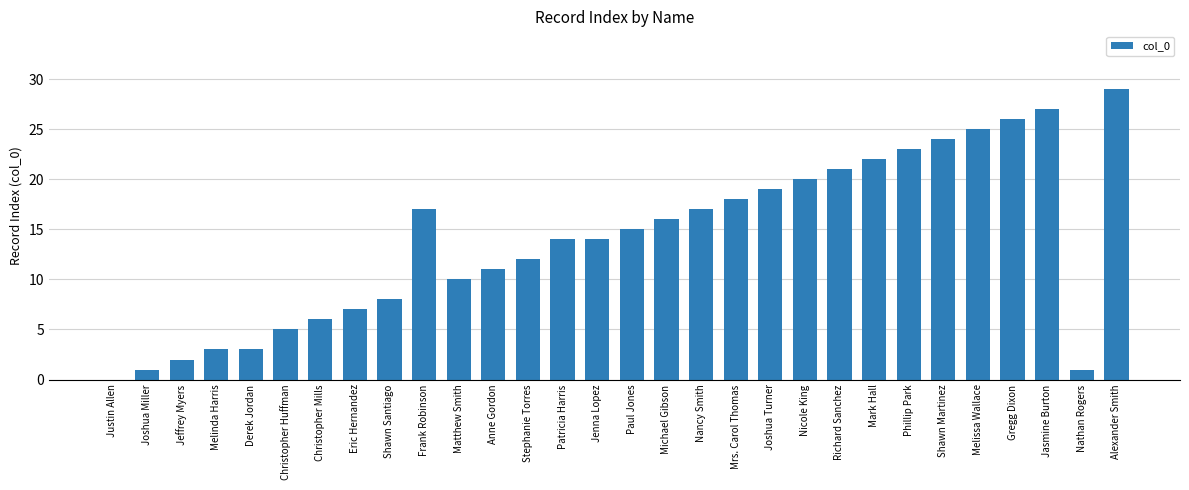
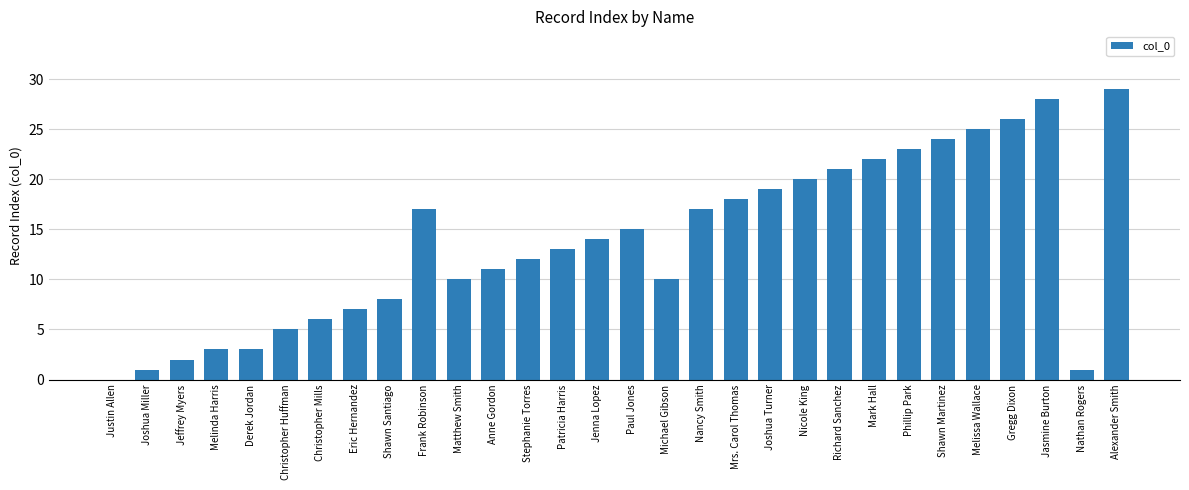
  {
    "Justin Allen": 0,
    "Joshua Miller": 1,
    "Jeffrey Myers": 2,
    "Melinda Harris": 3,
    "Derek Jordan": 3,
    "Christopher Huffman": 5,
    "Christopher Mills": 6,
    "Eric Hernandez": 7,
    "Shawn Santiago": 8,
    "Frank Robinson": 17,
    "Matthew Smith": 10,
    "Anne Gordon": 11,
    "Stephanie Torres": 12,
-   "Patricia Harris": 14,
+   "Patricia Harris": 13,
    "Jenna Lopez": 14,
    "Paul Jones": 15,
-   "Michael Gibson": 16,
+   "Michael Gibson": 10,
    "Nancy Smith": 17,
    "Mrs. Carol Thomas": 18,
    "Joshua Turner": 19,
    "Nicole King": 20,
    "Richard Sanchez": 21,
    "Mark Hall": 22,
    "Phillip Park": 23,
    "Shawn Martinez": 24,
    "Melissa Wallace": 25,
    "Gregg Dixon": 26,
-   "Jasmine Burton": 27,
+   "Jasmine Burton": 28,
    "Nathan Rogers": 1,
    "Alexander Smith": 29
  }
